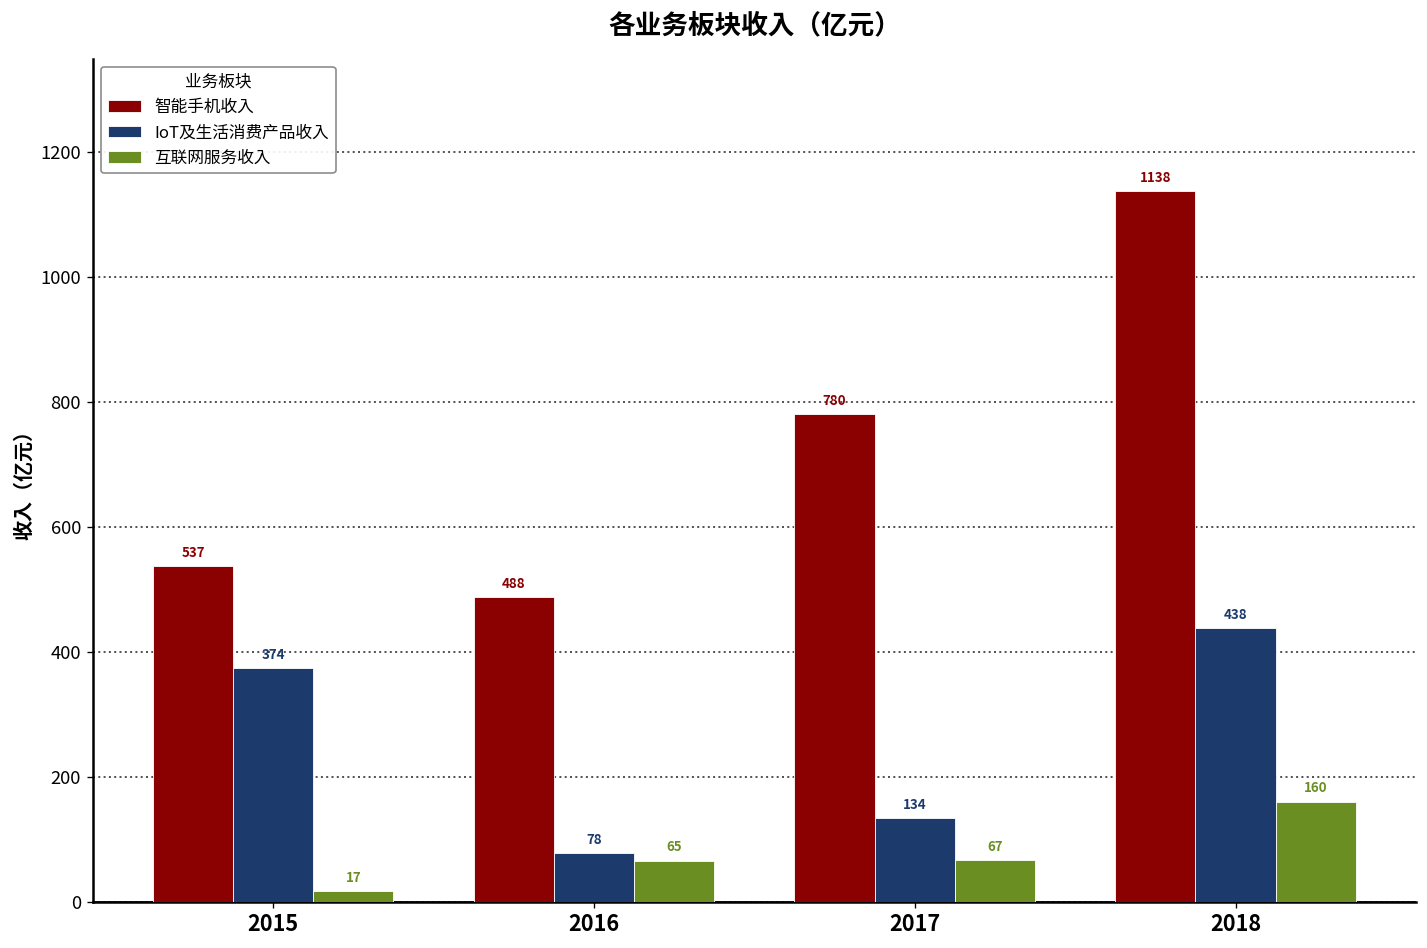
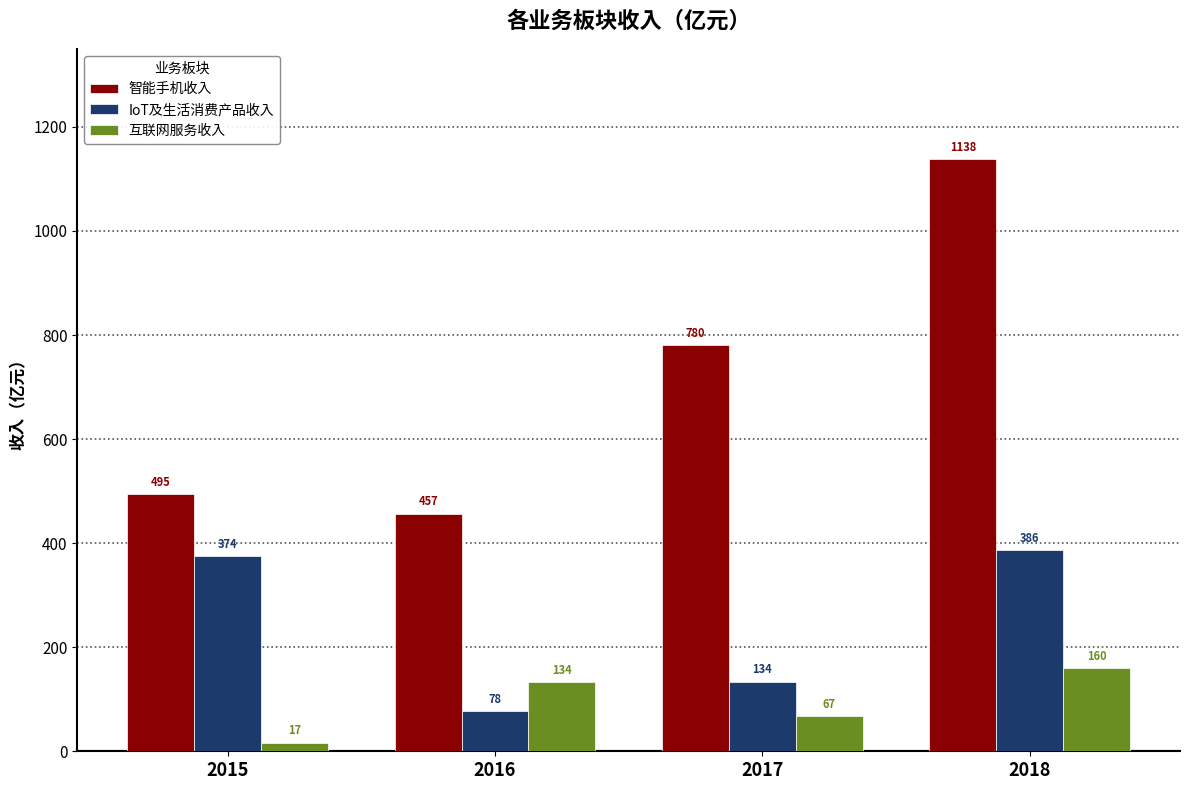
  {
    "智能手机收入": {
-     "2015": 537,
-     "2016": 488,
+     "2015": 495,
+     "2016": 457,
      "2017": 780,
      "2018": 1138
    },
    "IoT及生活消费产品收入": {
      "2015": 374,
      "2016": 78,
      "2017": 134,
-     "2018": 438
+     "2018": 386
    },
    "互联网服务收入": {
      "2015": 17,
-     "2016": 65,
+     "2016": 134,
      "2017": 67,
      "2018": 160
    }
  }
